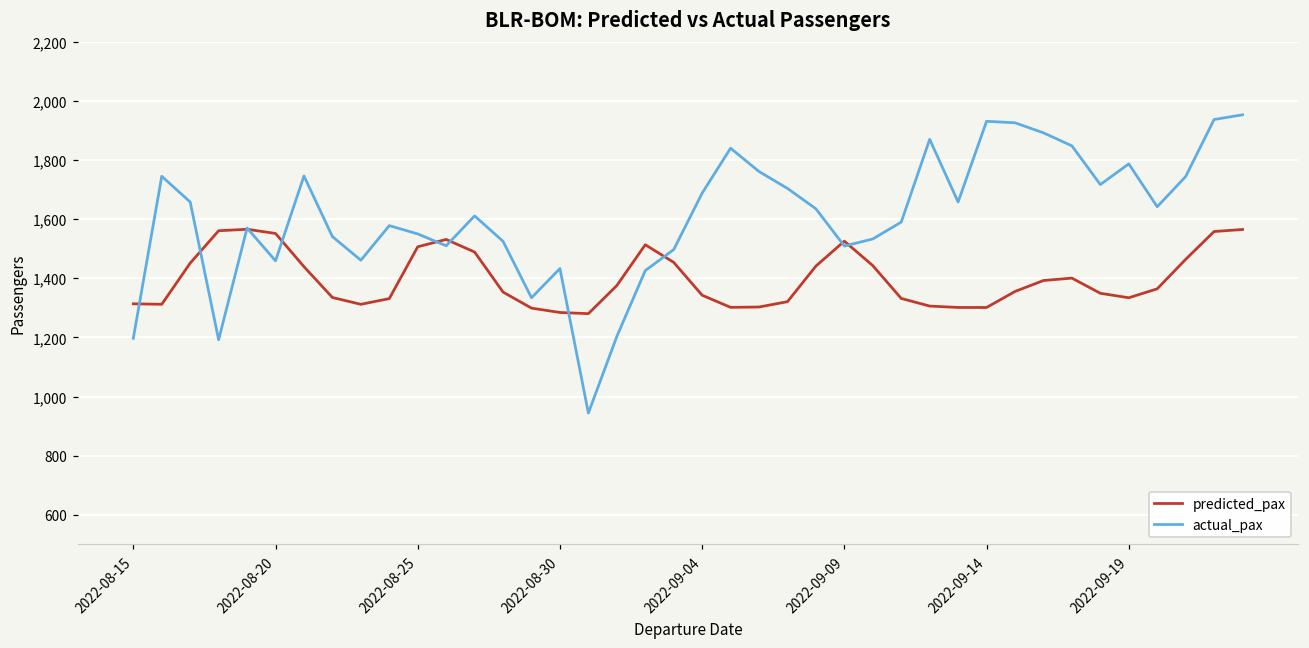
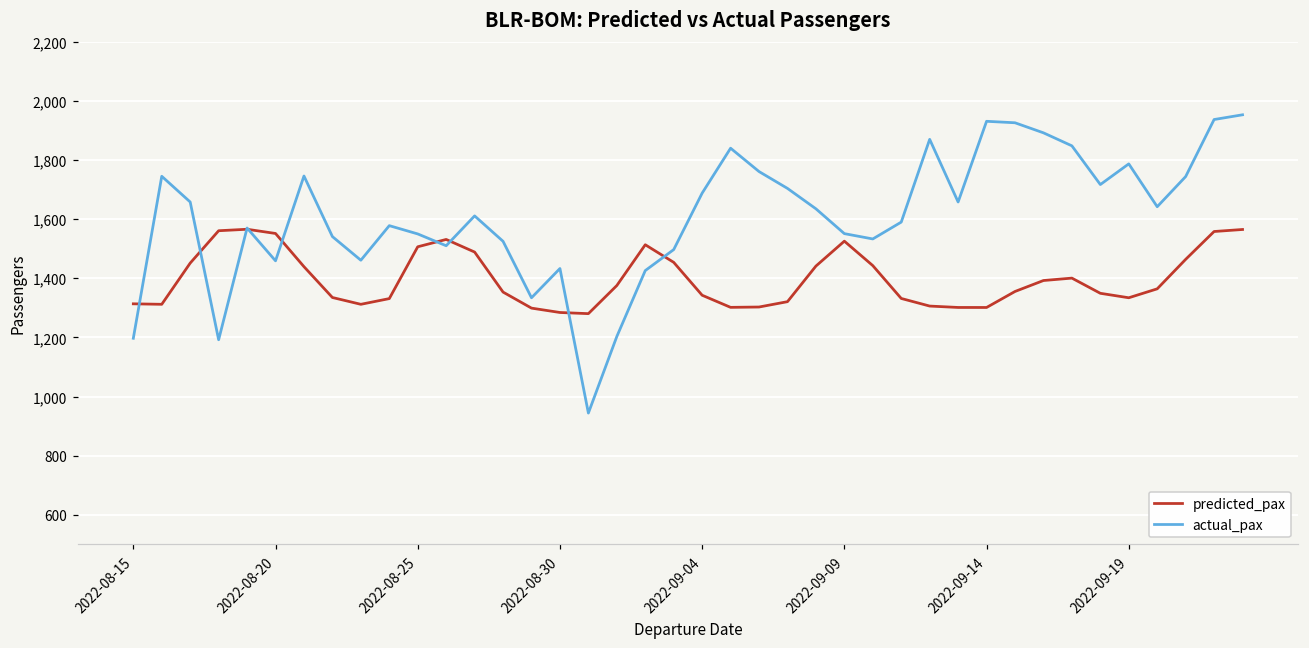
  {
    "predicted_pax": {
      "2022-08-15": "1,310",
      "2022-08-20": "1,550",
      "2022-08-25": "1,510",
      "2022-08-30": "1,280",
      "2022-09-04": "1,340",
      "2022-09-09": "1,530",
      "2022-09-14": "1,300",
      "2022-09-19": "1,330"
    },
    "actual_pax": {
      "2022-08-15": "1,200",
      "2022-08-20": "1,460",
      "2022-08-25": "1,550",
      "2022-08-30": "1,430",
      "2022-09-04": "1,690",
-     "2022-09-09": "1,510",
+     "2022-09-09": "1,550",
      "2022-09-14": "1,930",
      "2022-09-19": "1,790"
    }
  }
